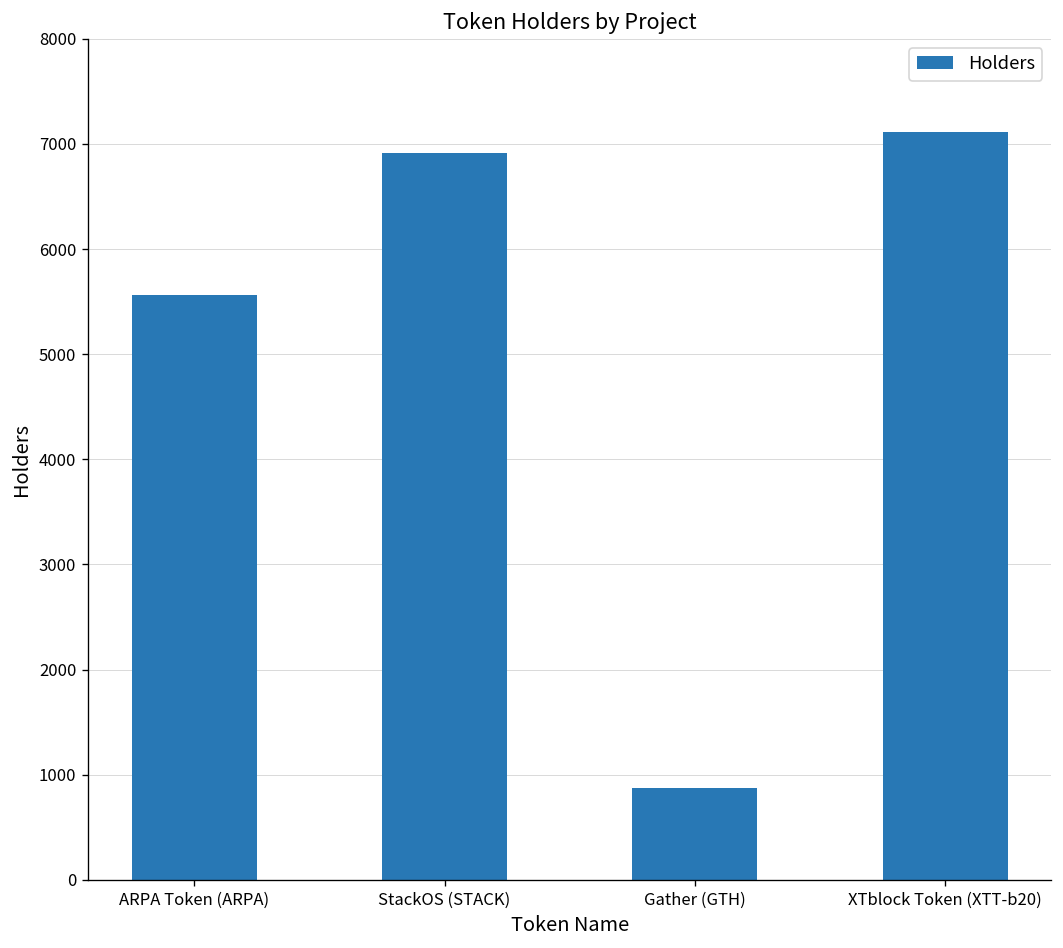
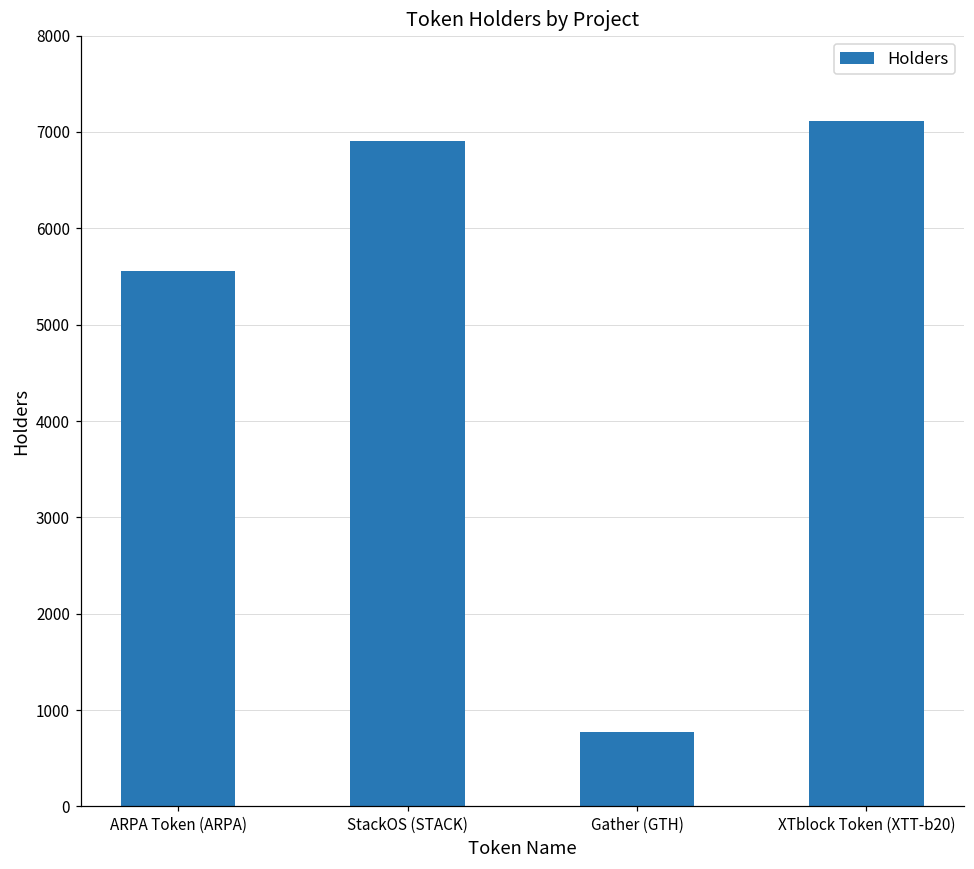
  {
    "ARPA Token (ARPA)": 5600,
    "StackOS (STACK)": 6900,
-   "Gather (GTH)": 900,
+   "Gather (GTH)": 800,
    "XTblock Token (XTT-b20)": 7100
  }
